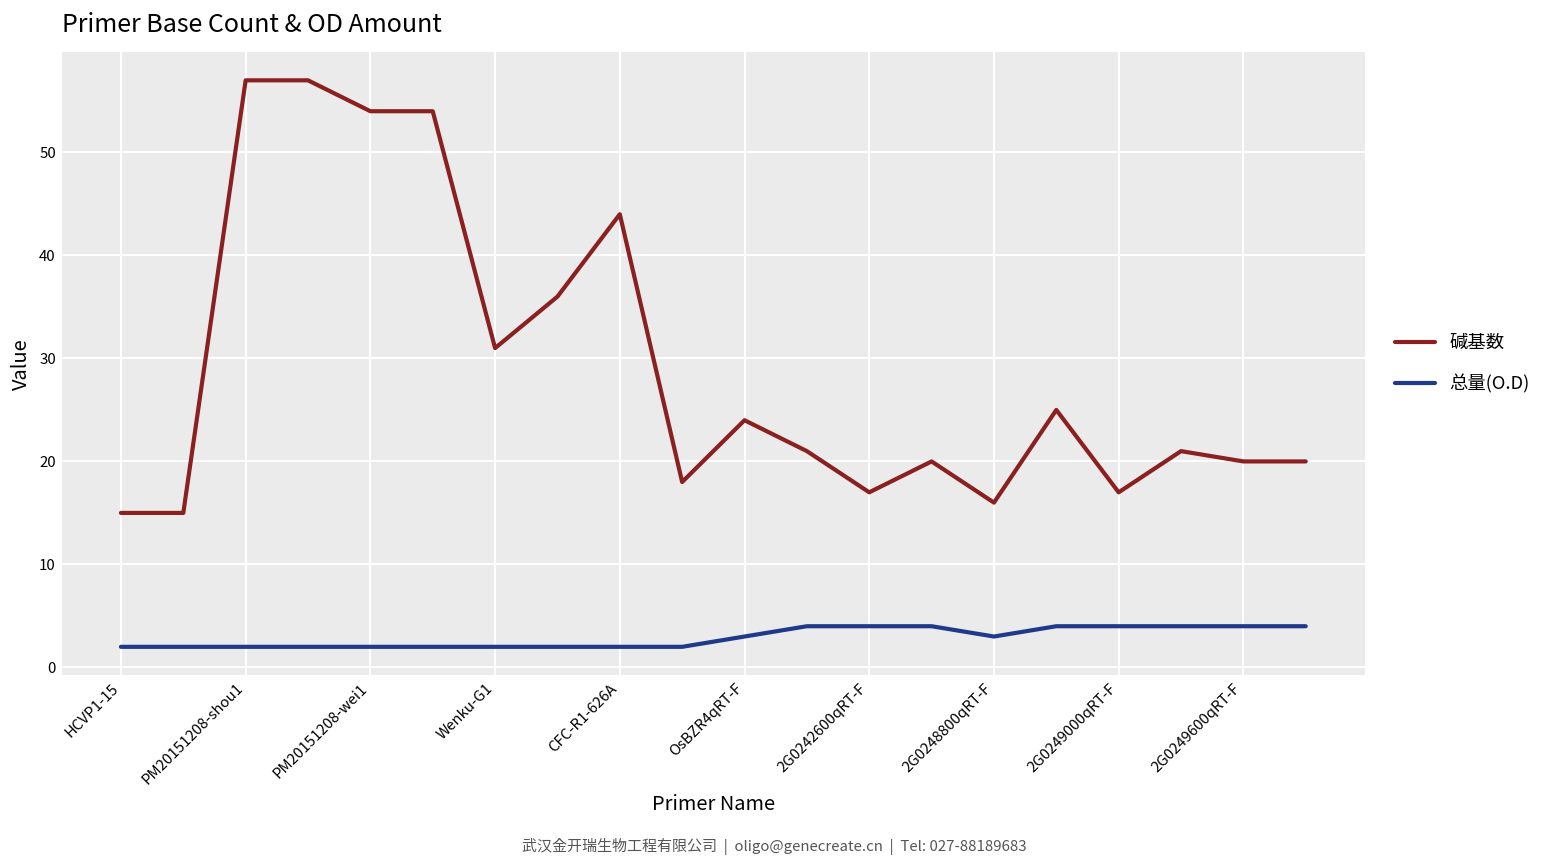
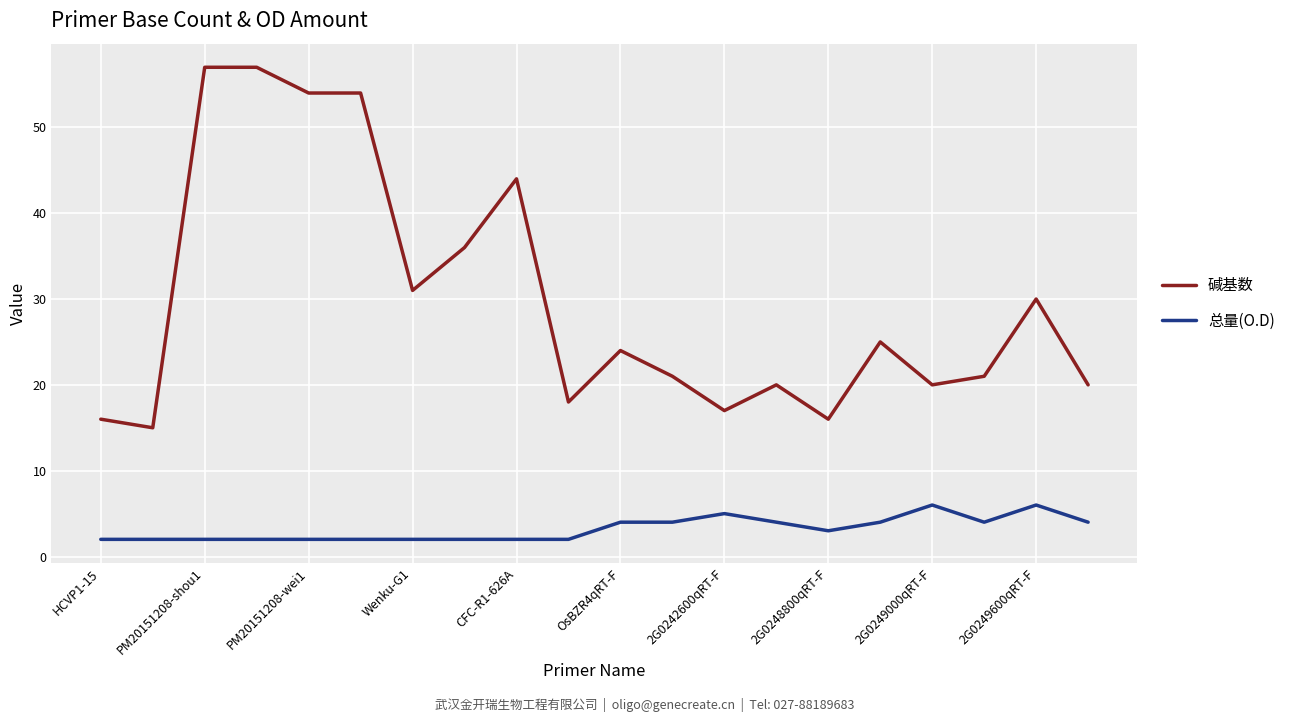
  {
    "碱基数": {
-     "HCVP1-15": 15,
+     "HCVP1-15": 16,
      "PM20151208-shou1": 57,
      "PM20151208-wei1": 54,
      "Wenku-G1": 31,
      "CFC-R1-626A": 44,
      "OsBZR4qRT-F": 24,
      "2G0242600qRT-F": 17,
      "2G0248800qRT-F": 16,
-     "2G0249000qRT-F": 17,
-     "2G0249600qRT-F": 20
+     "2G0249000qRT-F": 20,
+     "2G0249600qRT-F": 30
    },
    "总量(O.D)": {
      "HCVP1-15": 2,
      "PM20151208-shou1": 2,
      "PM20151208-wei1": 2,
      "Wenku-G1": 2,
      "CFC-R1-626A": 2,
-     "OsBZR4qRT-F": 3,
-     "2G0242600qRT-F": 4,
+     "OsBZR4qRT-F": 4,
+     "2G0242600qRT-F": 5,
      "2G0248800qRT-F": 3,
-     "2G0249000qRT-F": 4,
-     "2G0249600qRT-F": 4
+     "2G0249000qRT-F": 6,
+     "2G0249600qRT-F": 6
    }
  }
